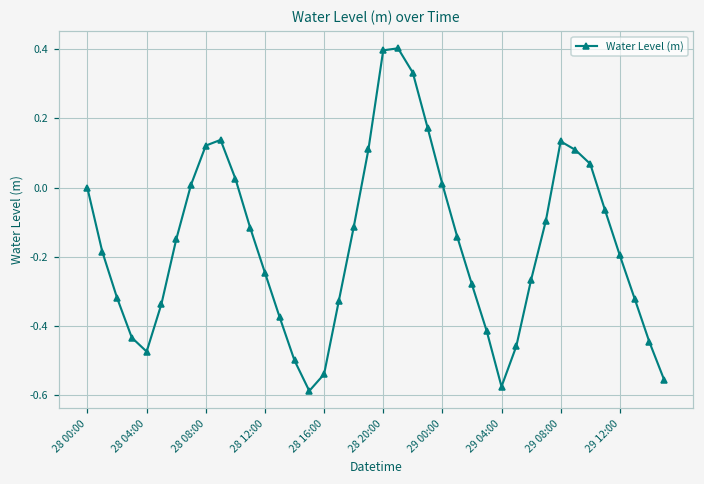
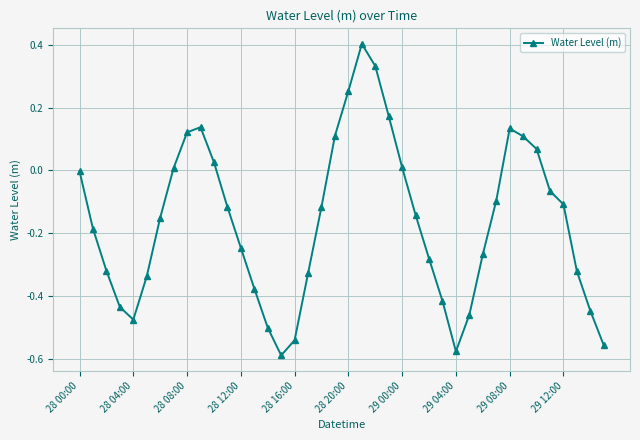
  {
    "28 00:00": 0.00,
    "28 04:00": -0.47,
    "28 08:00": 0.12,
    "28 12:00": -0.25,
    "28 16:00": -0.54,
-   "28 20:00": 0.40,
+   "28 20:00": 0.25,
    "29 00:00": 0.01,
    "29 04:00": -0.58,
    "29 08:00": 0.13,
-   "29 12:00": -0.20
+   "29 12:00": -0.11
  }
